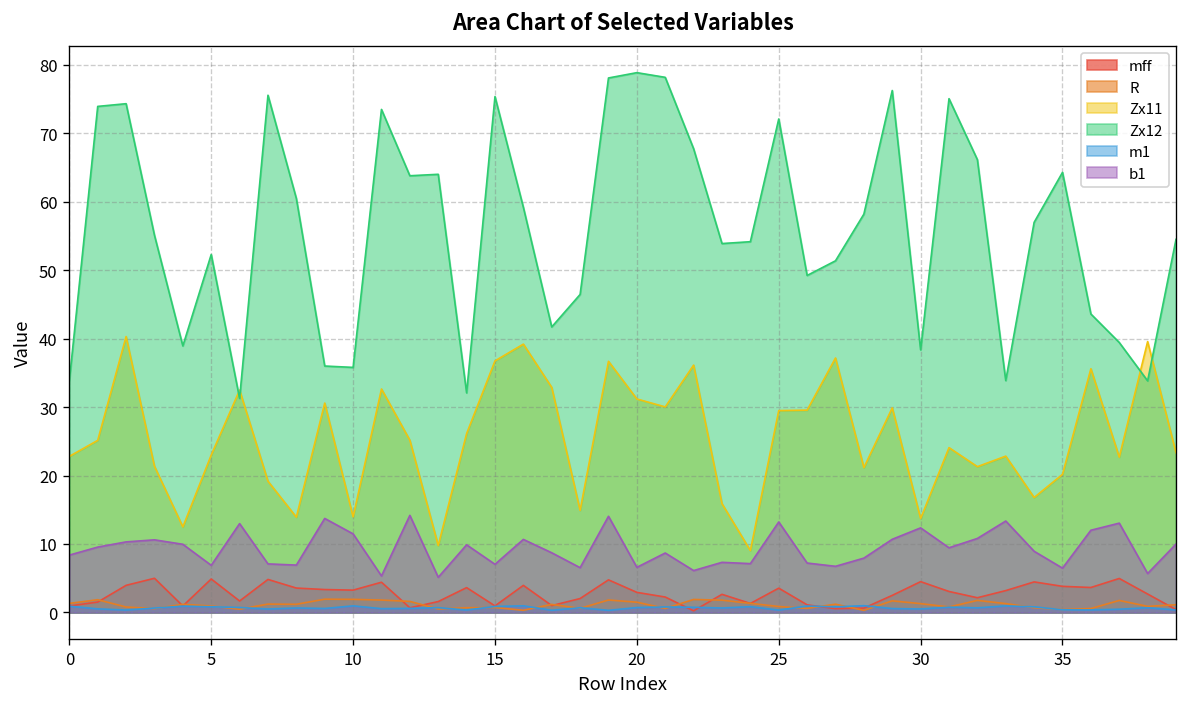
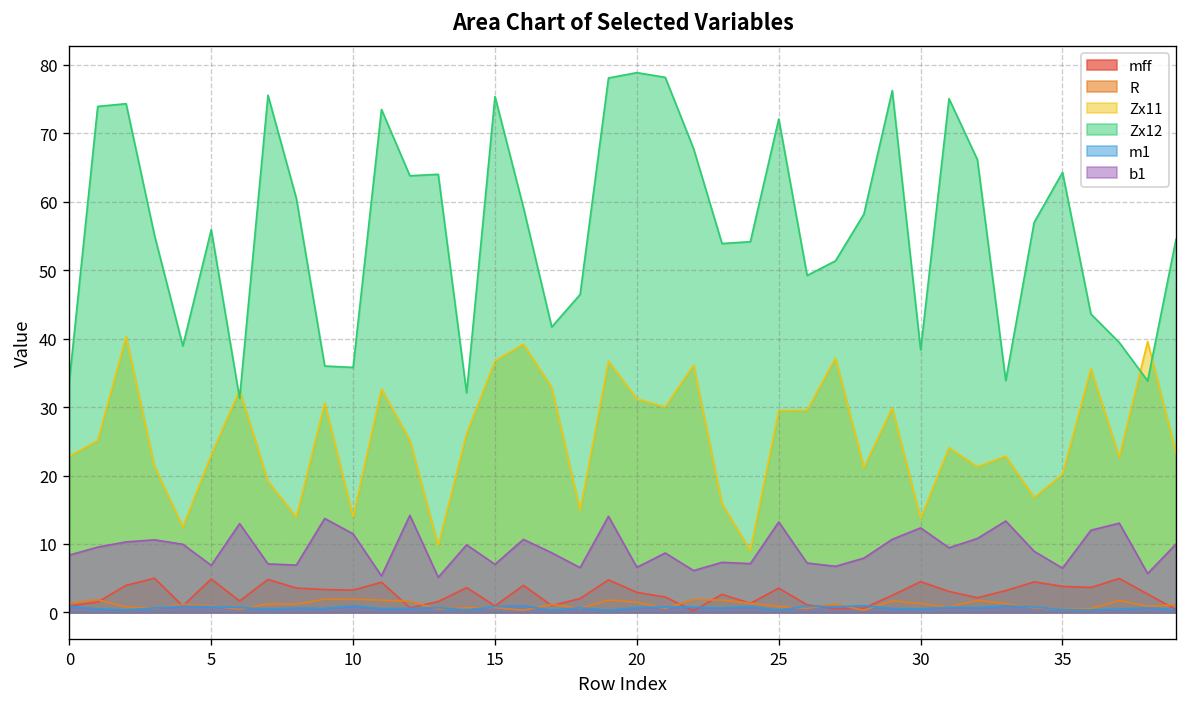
  {
    "Zx11": {
      "0": 23,
      "5": 23,
      "10": 14,
      "15": 37,
      "20": 31,
      "25": 29,
      "30": 14,
      "35": 20
    },
    "Zx12": {
      "0": 34,
-     "5": 52,
+     "5": 56,
      "10": 36,
      "15": 75,
      "20": 79,
      "25": 72,
      "30": 38,
      "35": 64
    },
    "m1": {
      "10": 1,
      "20": 1,
      "25": 0,
      "30": 1
    },
    "b1": {
      "0": 8,
      "5": 7,
      "10": 11,
      "15": 7,
      "20": 7,
      "25": 13,
      "30": 12,
      "35": 6
    }
  }
